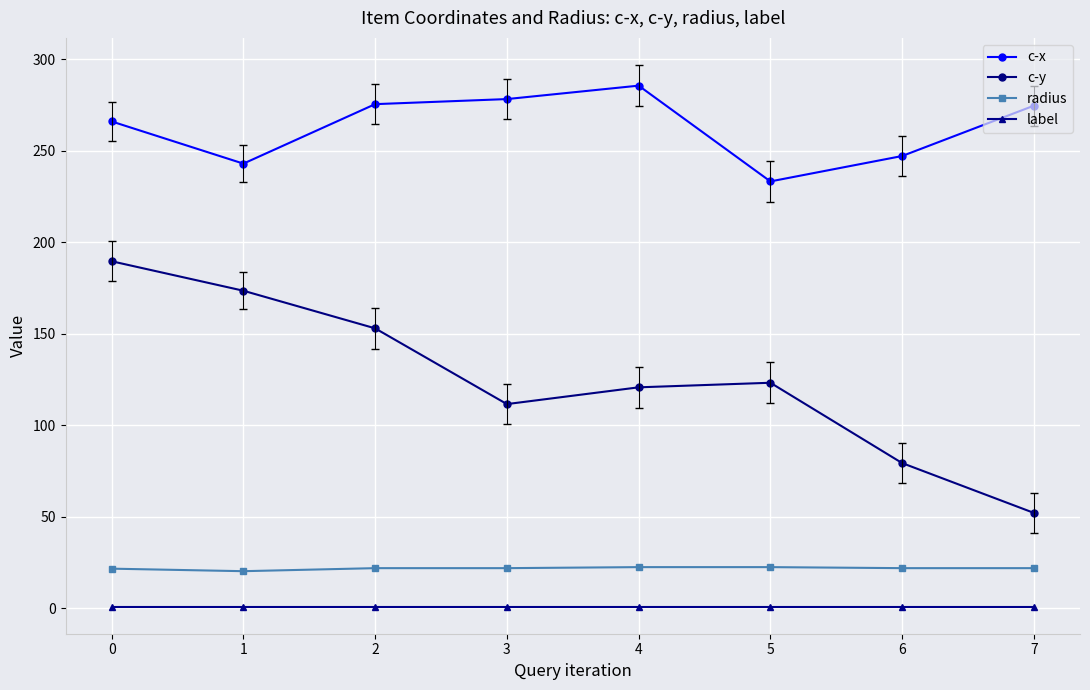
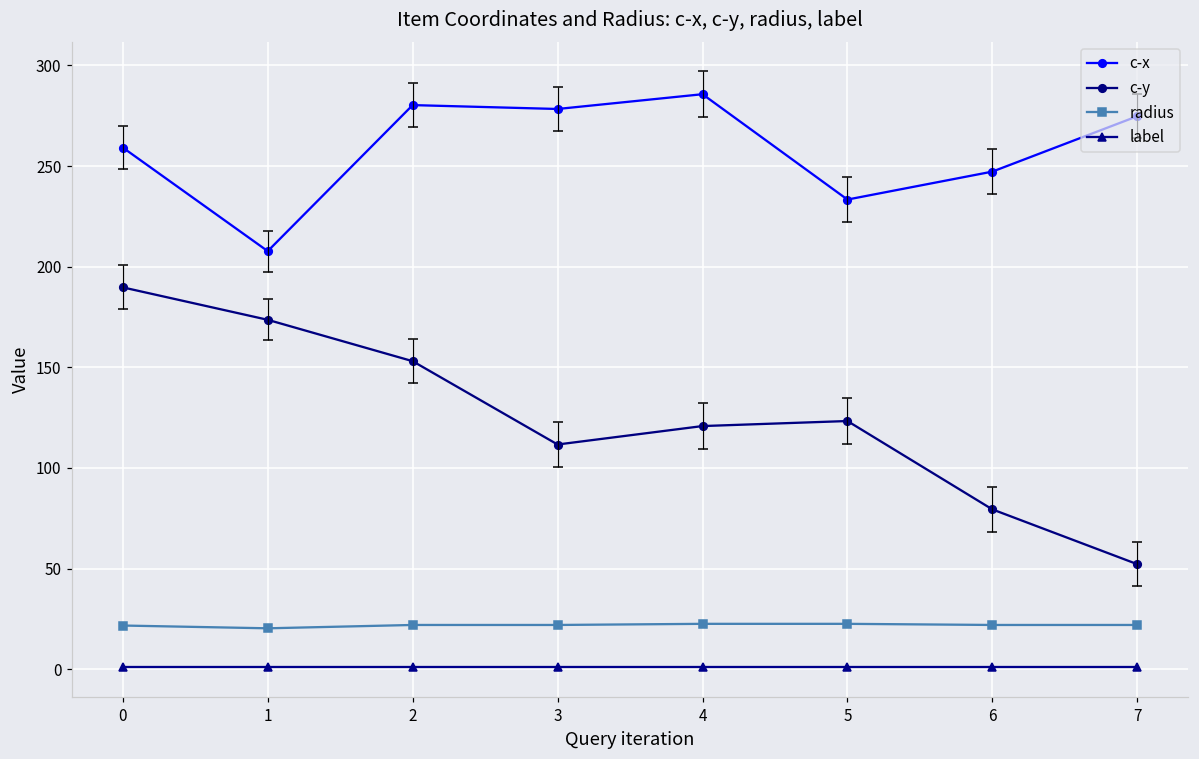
  {
    "c-x": {
-     "0": 266,
-     "1": 243,
-     "2": 276,
+     "0": 259,
+     "1": 208,
+     "2": 280,
      "3": 278,
      "4": 286,
      "5": 233,
      "6": 247
    }
  }
